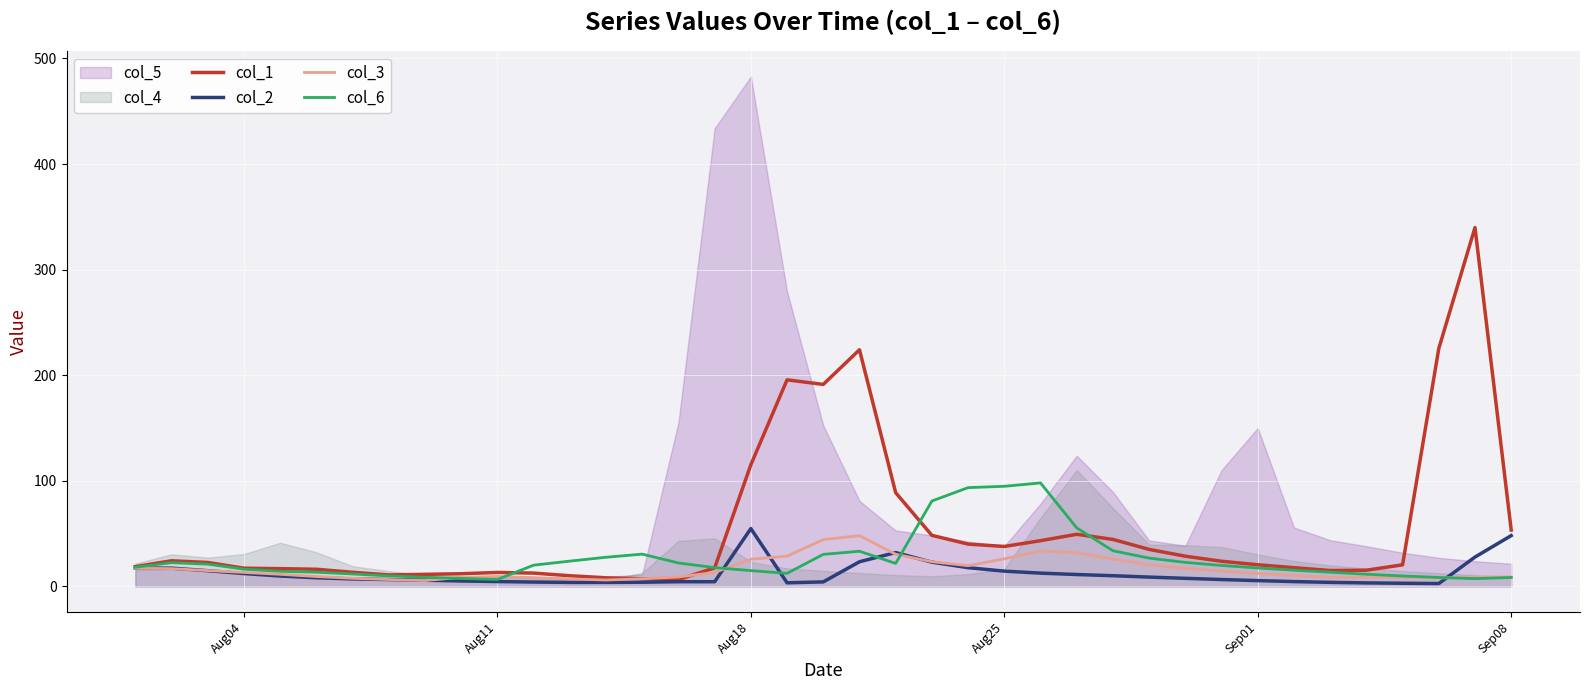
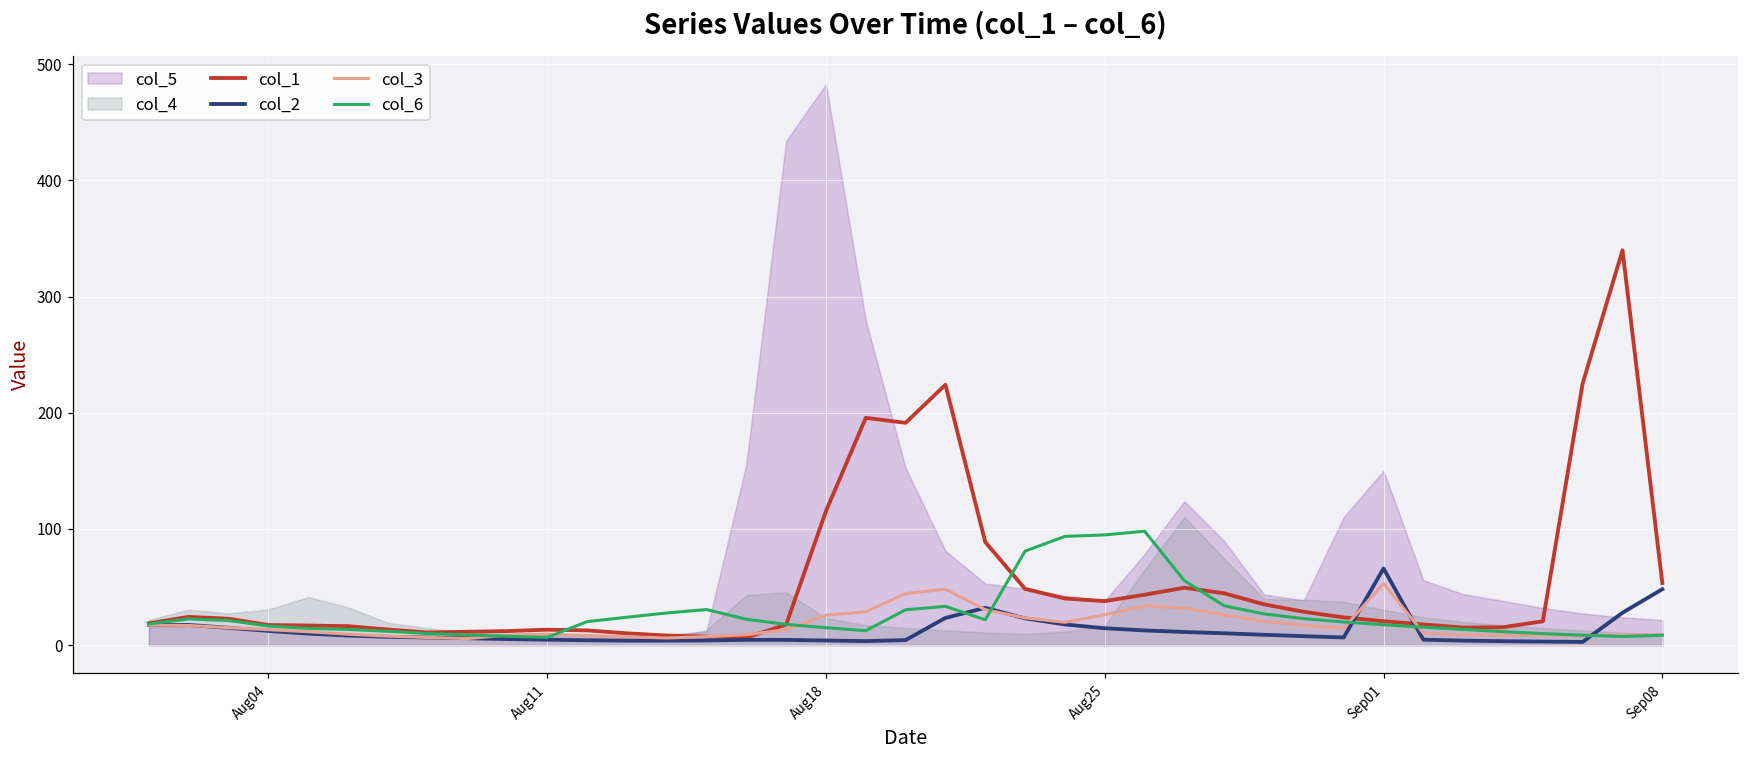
  {
    "col_1": {
      "Aug11": 13,
      "Aug18": 115,
      "Sep01": 21,
      "Sep08": 53
    },
    "col_2": {
-     "Aug18": 55,
-     "Sep01": 6,
+     "Aug18": 4,
+     "Sep01": 66,
      "Sep08": 48
    },
    "col_3": {
      "Aug25": 26,
-     "Sep01": 12
+     "Sep01": 53
    },
    "col_6": {
      "Aug18": 15,
      "Aug25": 95,
      "Sep01": 18
    }
  }
